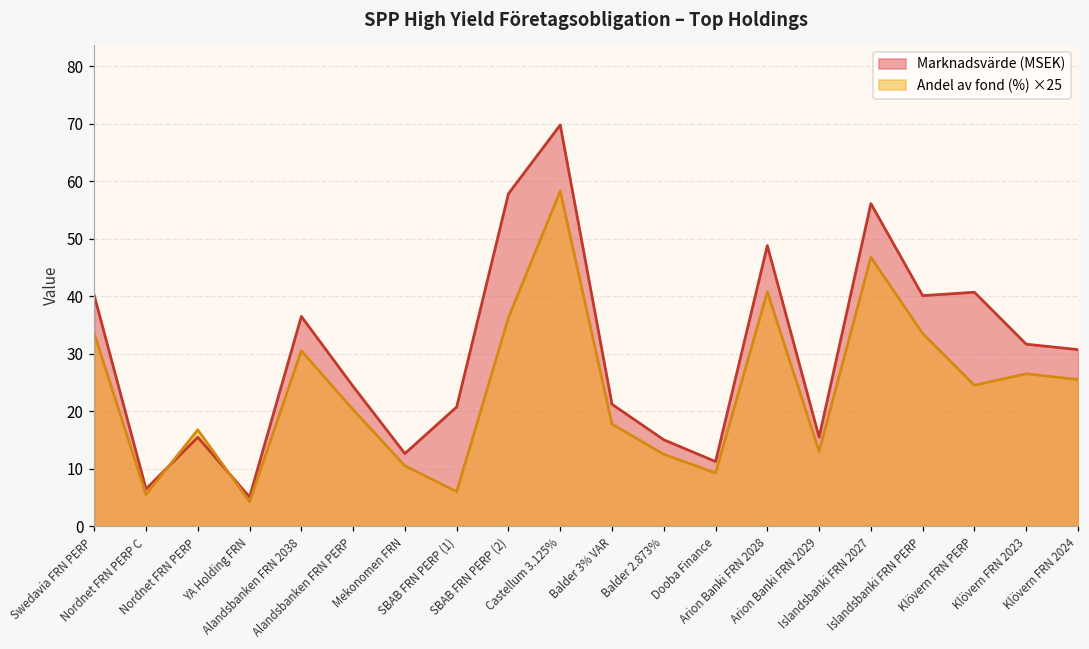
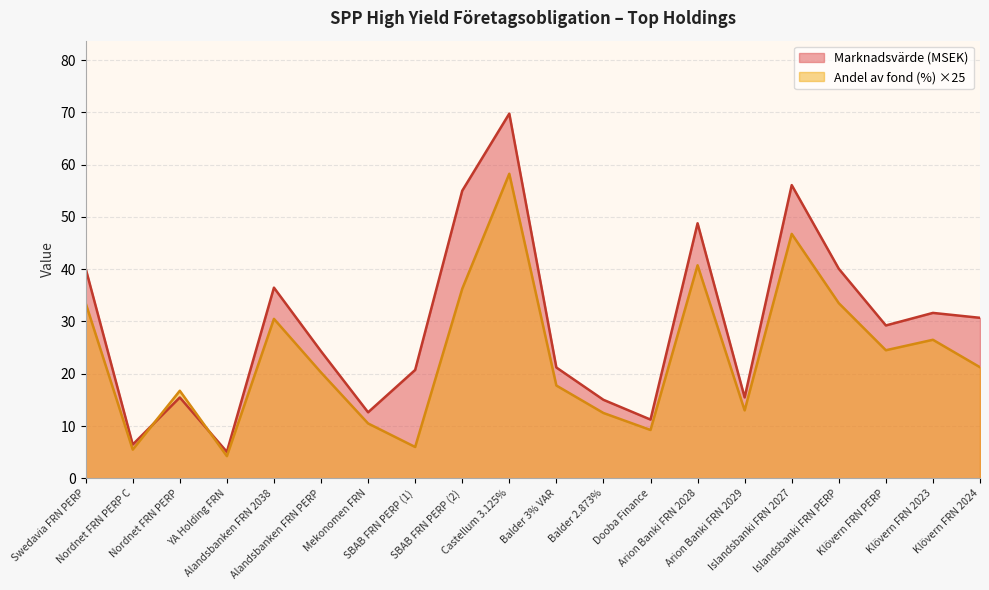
  {
    "Marknadsvärde (MSEK)": {
      "Swedavia FRN PERP": 40,
      "Nordnet FRN PERP C": 6,
      "Nordnet FRN PERP": 15,
      "YA Holding FRN": 5,
      "Alandsbanken FRN 2038": 36,
      "Alandsbanken FRN PERP": 24,
      "Mekonomen FRN": 13,
      "SBAB FRN PERP (1)": 21,
-     "SBAB FRN PERP (2)": 58,
+     "SBAB FRN PERP (2)": 55,
      "Castellum 3.125%": 70,
      "Balder 3% VAR": 21,
      "Balder 2.873%": 15,
      "Dooba Finance": 11,
      "Arion Banki FRN 2028": 49,
      "Arion Banki FRN 2029": 15,
      "Islandsbanki FRN 2027": 56,
      "Islandsbanki FRN PERP": 40,
-     "Klövern FRN PERP": 41,
+     "Klövern FRN PERP": 29,
      "Klövern FRN 2023": 32,
      "Klövern FRN 2024": 31
    },
    "Andel av fond (%) ×25": {
      "Swedavia FRN PERP": 34,
      "Nordnet FRN PERP C": 6,
      "Nordnet FRN PERP": 17,
      "YA Holding FRN": 4,
      "Alandsbanken FRN 2038": 31,
      "Alandsbanken FRN PERP": 20,
      "Mekonomen FRN": 11,
      "SBAB FRN PERP (1)": 6,
      "SBAB FRN PERP (2)": 36,
      "Castellum 3.125%": 58,
      "Balder 3% VAR": 18,
      "Balder 2.873%": 13,
      "Dooba Finance": 9,
      "Arion Banki FRN 2028": 41,
      "Arion Banki FRN 2029": 13,
      "Islandsbanki FRN 2027": 47,
      "Islandsbanki FRN PERP": 34,
      "Klövern FRN PERP": 25,
      "Klövern FRN 2023": 27,
-     "Klövern FRN 2024": 26
+     "Klövern FRN 2024": 21
    }
  }
